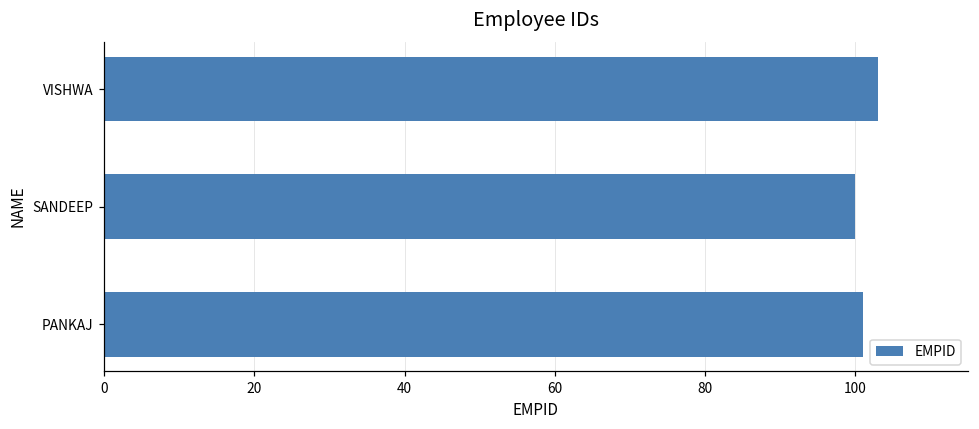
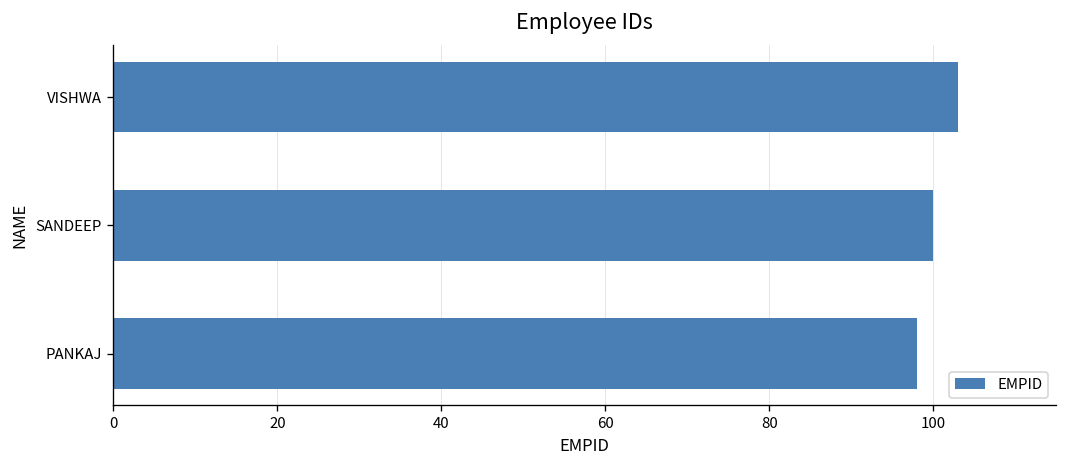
  {
    "VISHWA": 103,
    "SANDEEP": 100,
-   "PANKAJ": 101
+   "PANKAJ": 98
  }
